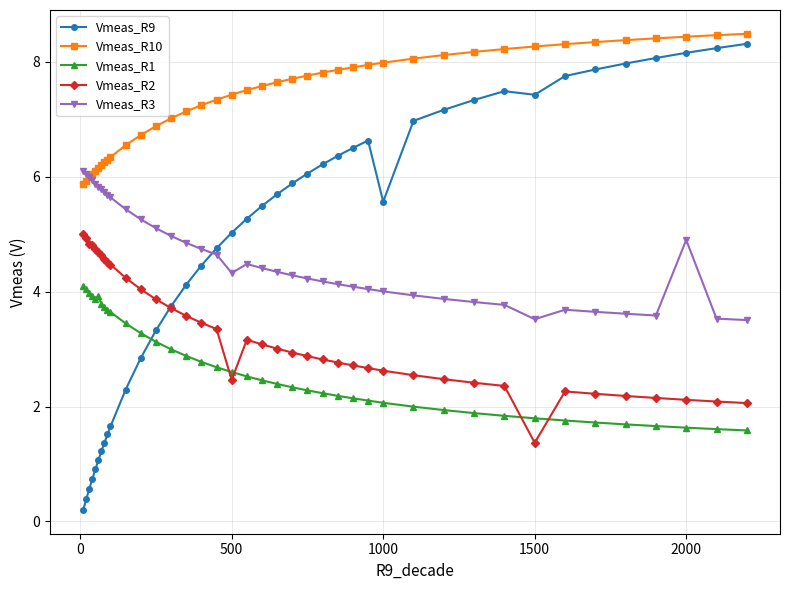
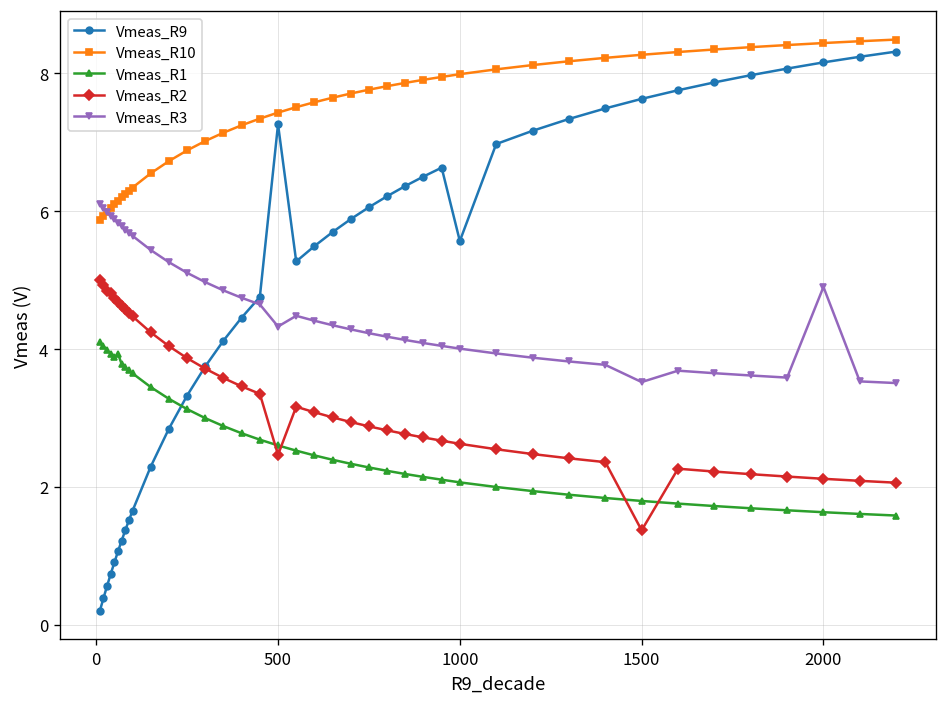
  {
    "Vmeas_R9": {
-     "500": 5.0,
+     "500": 7.3,
      "1000": 5.6,
-     "1500": 7.4,
+     "1500": 7.6,
      "2000": 8.2
    },
    "Vmeas_R10": {
      "500": 7.4,
      "1000": 8.0,
      "1500": 8.3,
      "2000": 8.4
    },
    "Vmeas_R1": {
      "500": 2.6,
      "1000": 2.1,
      "1500": 1.8,
      "2000": 1.6
    },
    "Vmeas_R2": {
      "500": 2.5,
      "1000": 2.6,
      "1500": 1.4,
      "2000": 2.1
    },
    "Vmeas_R3": {
      "500": 4.3,
      "1000": 4.0,
      "1500": 3.5,
      "2000": 4.9
    }
  }
